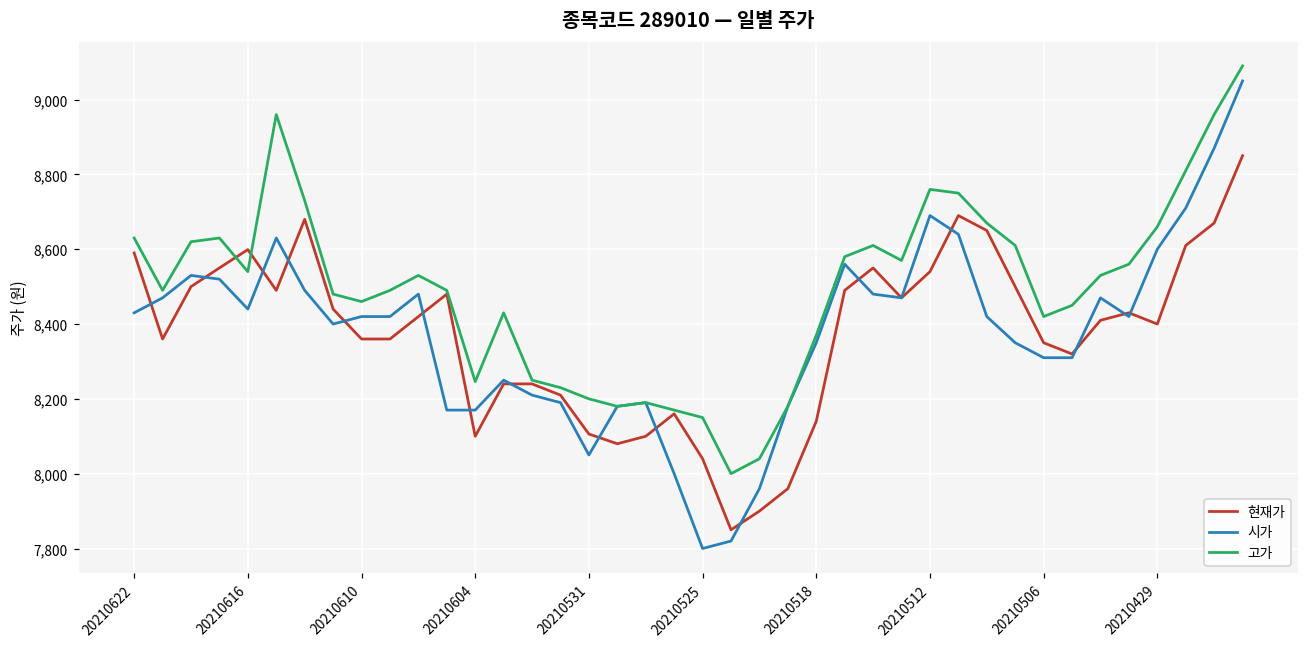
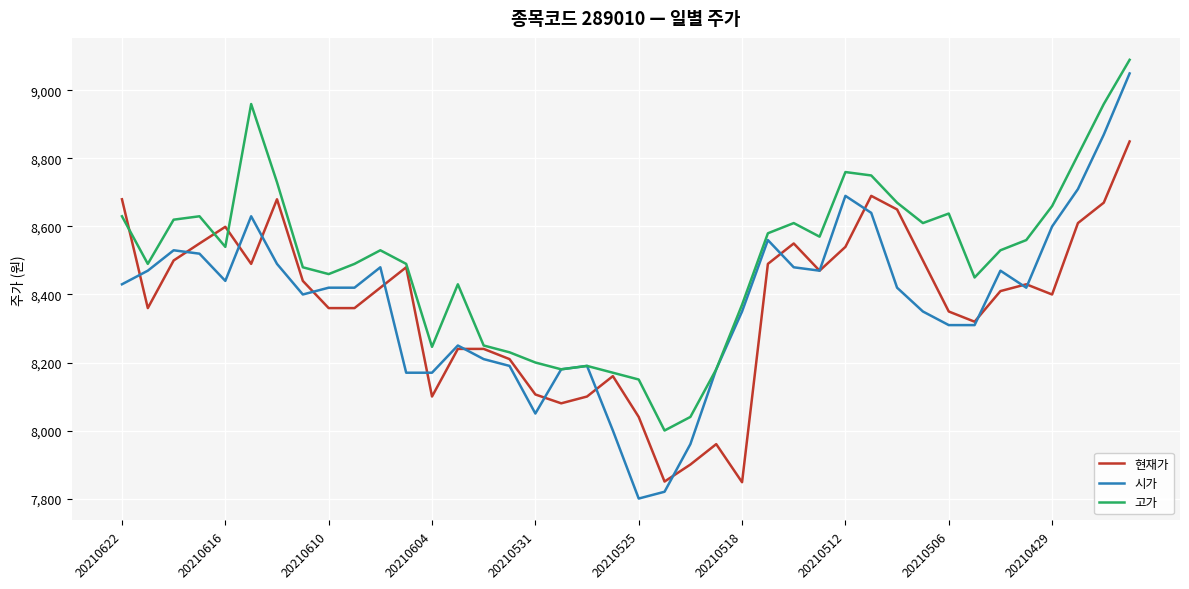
  {
    "현재가": {
-     "20210622": "8,590",
+     "20210622": "8,680",
      "20210616": "8,600",
      "20210610": "8,360",
      "20210604": "8,100",
      "20210531": "8,110",
      "20210525": "8,040",
-     "20210518": "8,140",
+     "20210518": "7,850",
      "20210512": "8,540",
      "20210506": "8,350",
      "20210429": "8,400"
    },
    "시가": {
      "20210622": "8,430",
      "20210616": "8,440",
      "20210610": "8,420",
      "20210604": "8,170",
      "20210531": "8,050",
      "20210525": "7,800",
      "20210518": "8,350",
      "20210512": "8,690",
      "20210506": "8,310",
      "20210429": "8,600"
    },
    "고가": {
      "20210622": "8,630",
      "20210616": "8,540",
      "20210610": "8,460",
      "20210604": "8,250",
      "20210531": "8,200",
      "20210525": "8,150",
      "20210518": "8,370",
      "20210512": "8,760",
-     "20210506": "8,420",
+     "20210506": "8,640",
      "20210429": "8,660"
    }
  }
